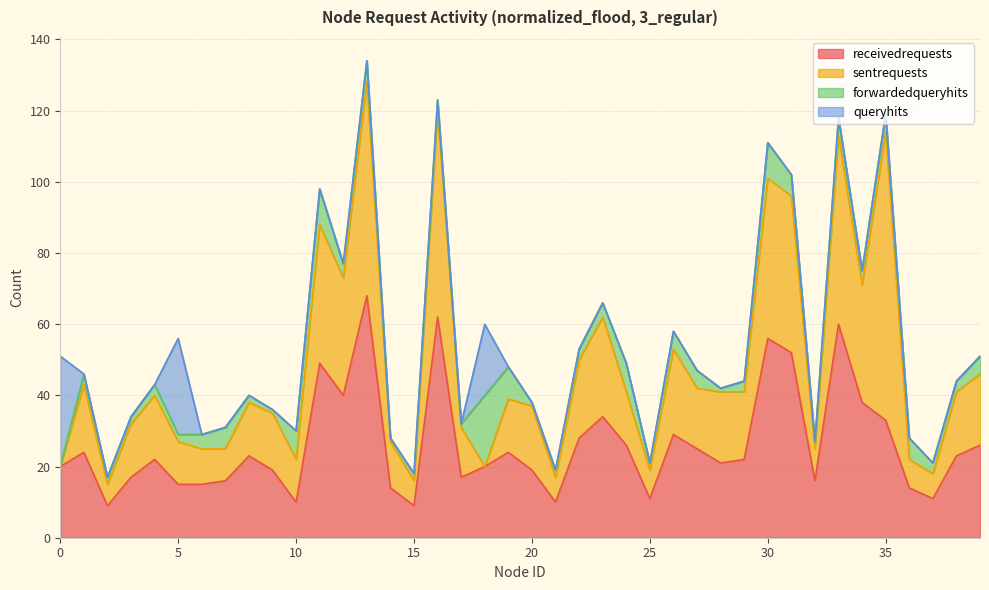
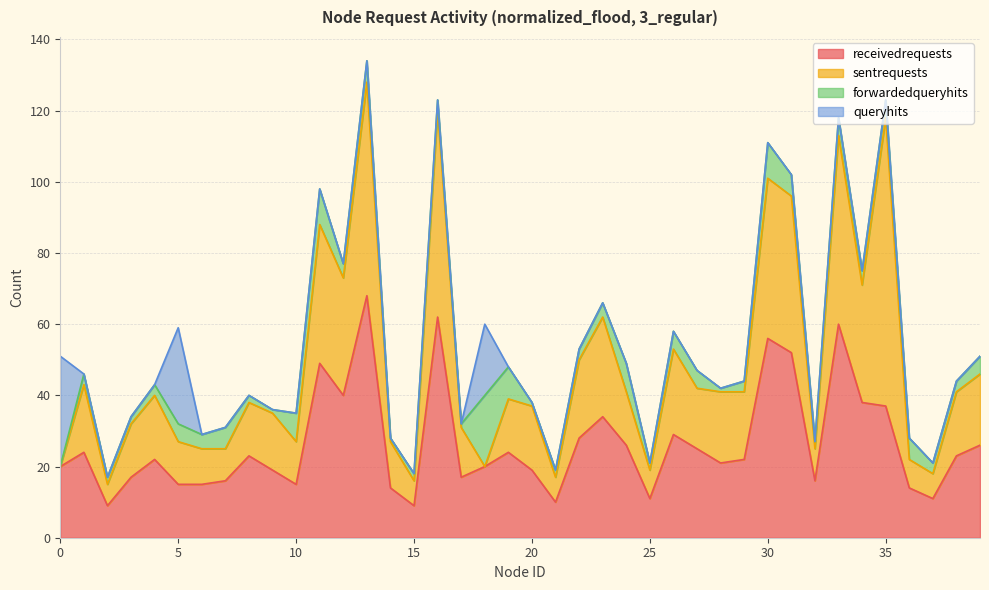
  {
    "receivedrequests": {
      "5": 15,
-     "10": 10,
+     "10": 15,
      "15": 9,
      "20": 19,
      "25": 11,
      "30": 56,
-     "35": 33
+     "35": 37
    },
    "sentrequests": {
      "5": 12,
      "10": 12,
      "15": 7,
      "20": 18,
      "25": 8,
      "30": 45
    },
    "forwardedqueryhits": {
-     "5": 2
+     "5": 5
    },
    "queryhits": {
      "0": 31,
      "5": 27
    }
  }
